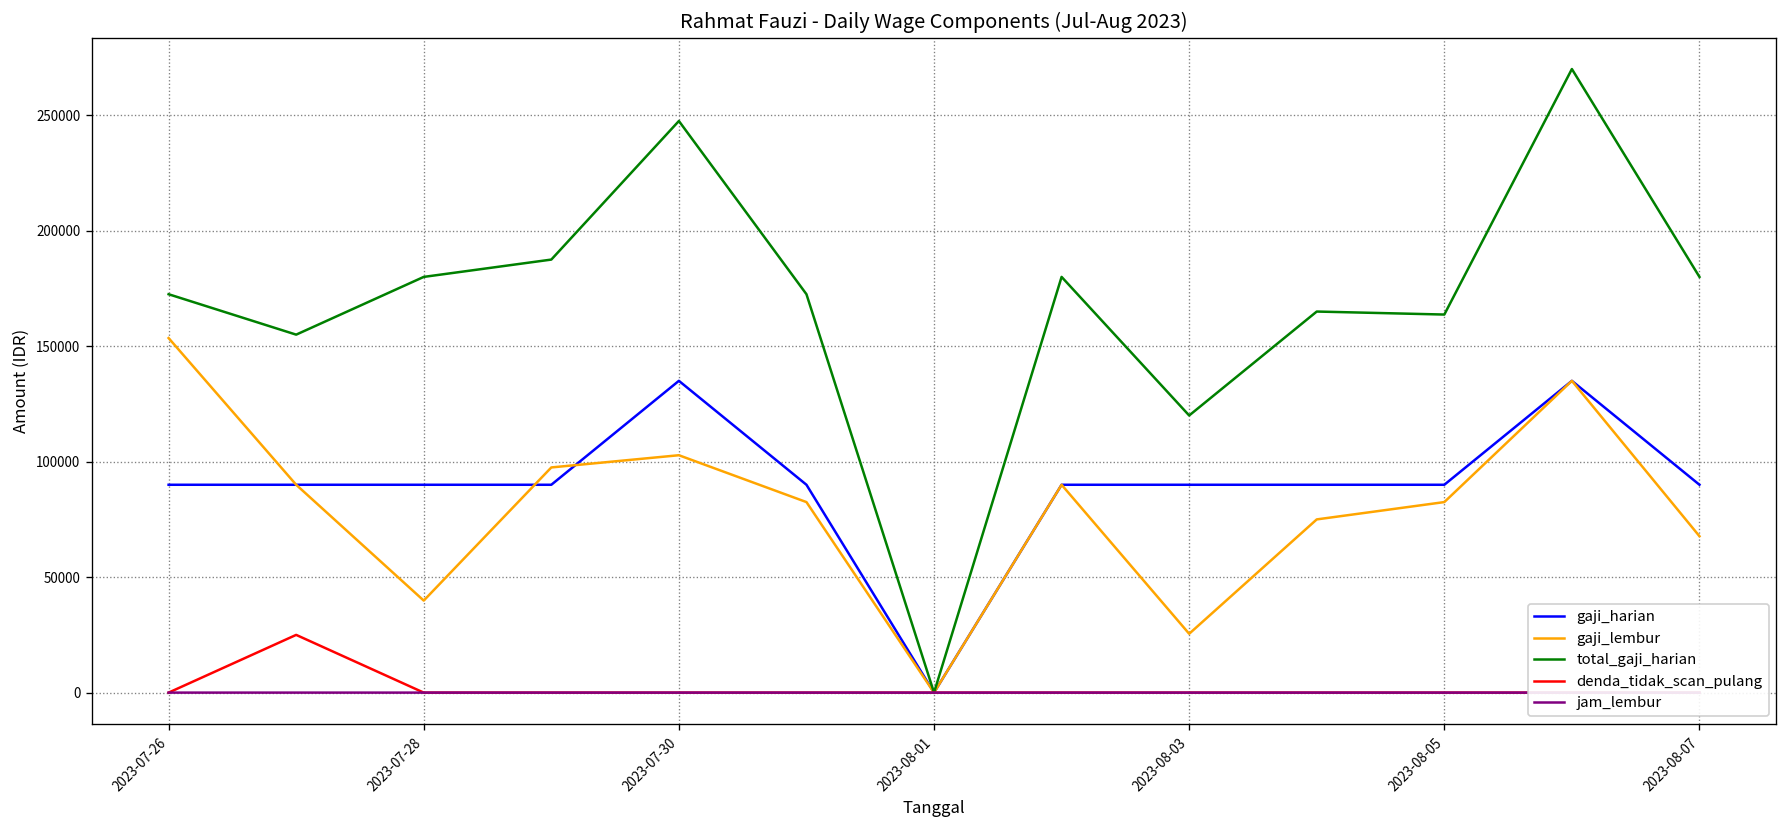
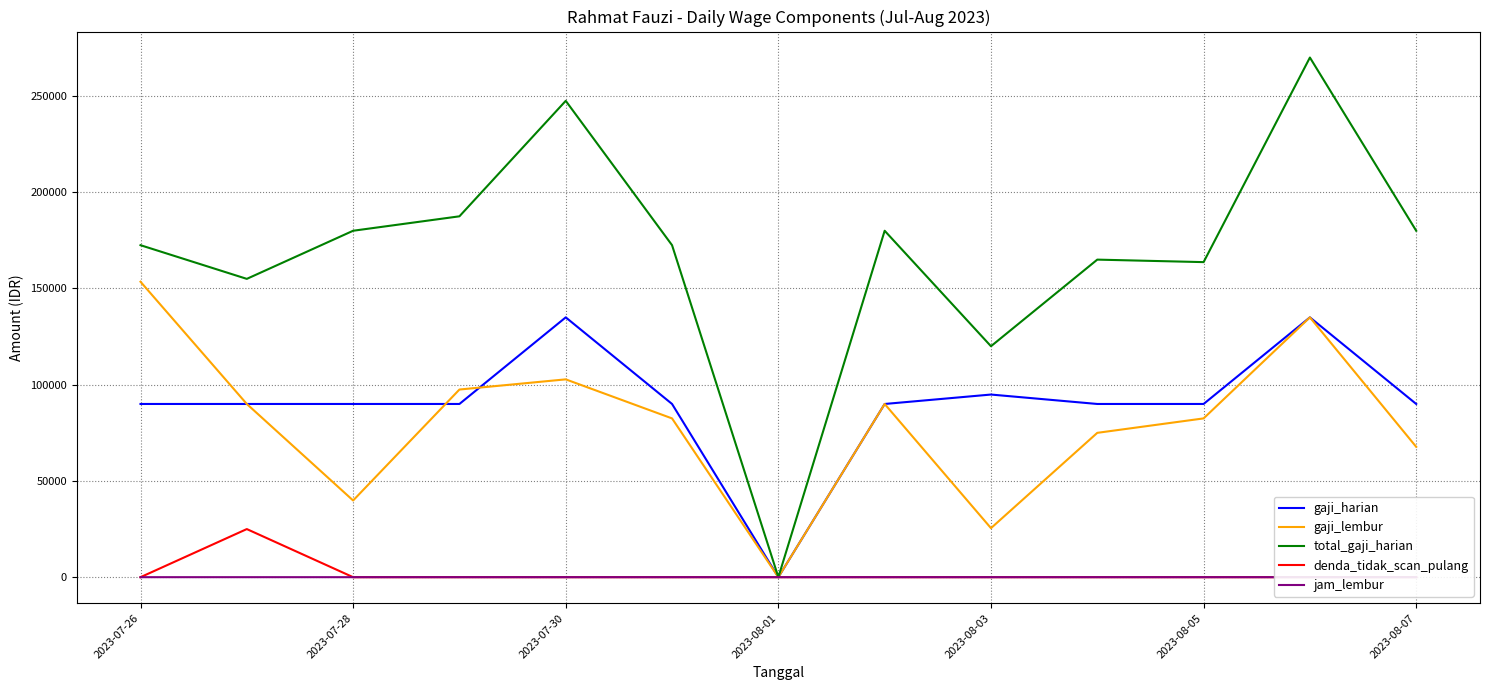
  {
    "gaji_harian": {
      "2023-07-26": 90000,
      "2023-07-28": 90000,
      "2023-07-30": 135000,
-     "2023-08-03": 90000,
+     "2023-08-03": 95000,
      "2023-08-05": 90000,
      "2023-08-07": 90000
    },
    "gaji_lembur": {
      "2023-07-26": 154000,
      "2023-07-28": 40000,
      "2023-07-30": 103000,
      "2023-08-03": 25000,
      "2023-08-05": 83000,
      "2023-08-07": 68000
    },
    "total_gaji_harian": {
      "2023-07-26": 173000,
      "2023-07-28": 180000,
      "2023-07-30": 248000,
      "2023-08-03": 120000,
      "2023-08-05": 164000,
      "2023-08-07": 180000
    }
  }
